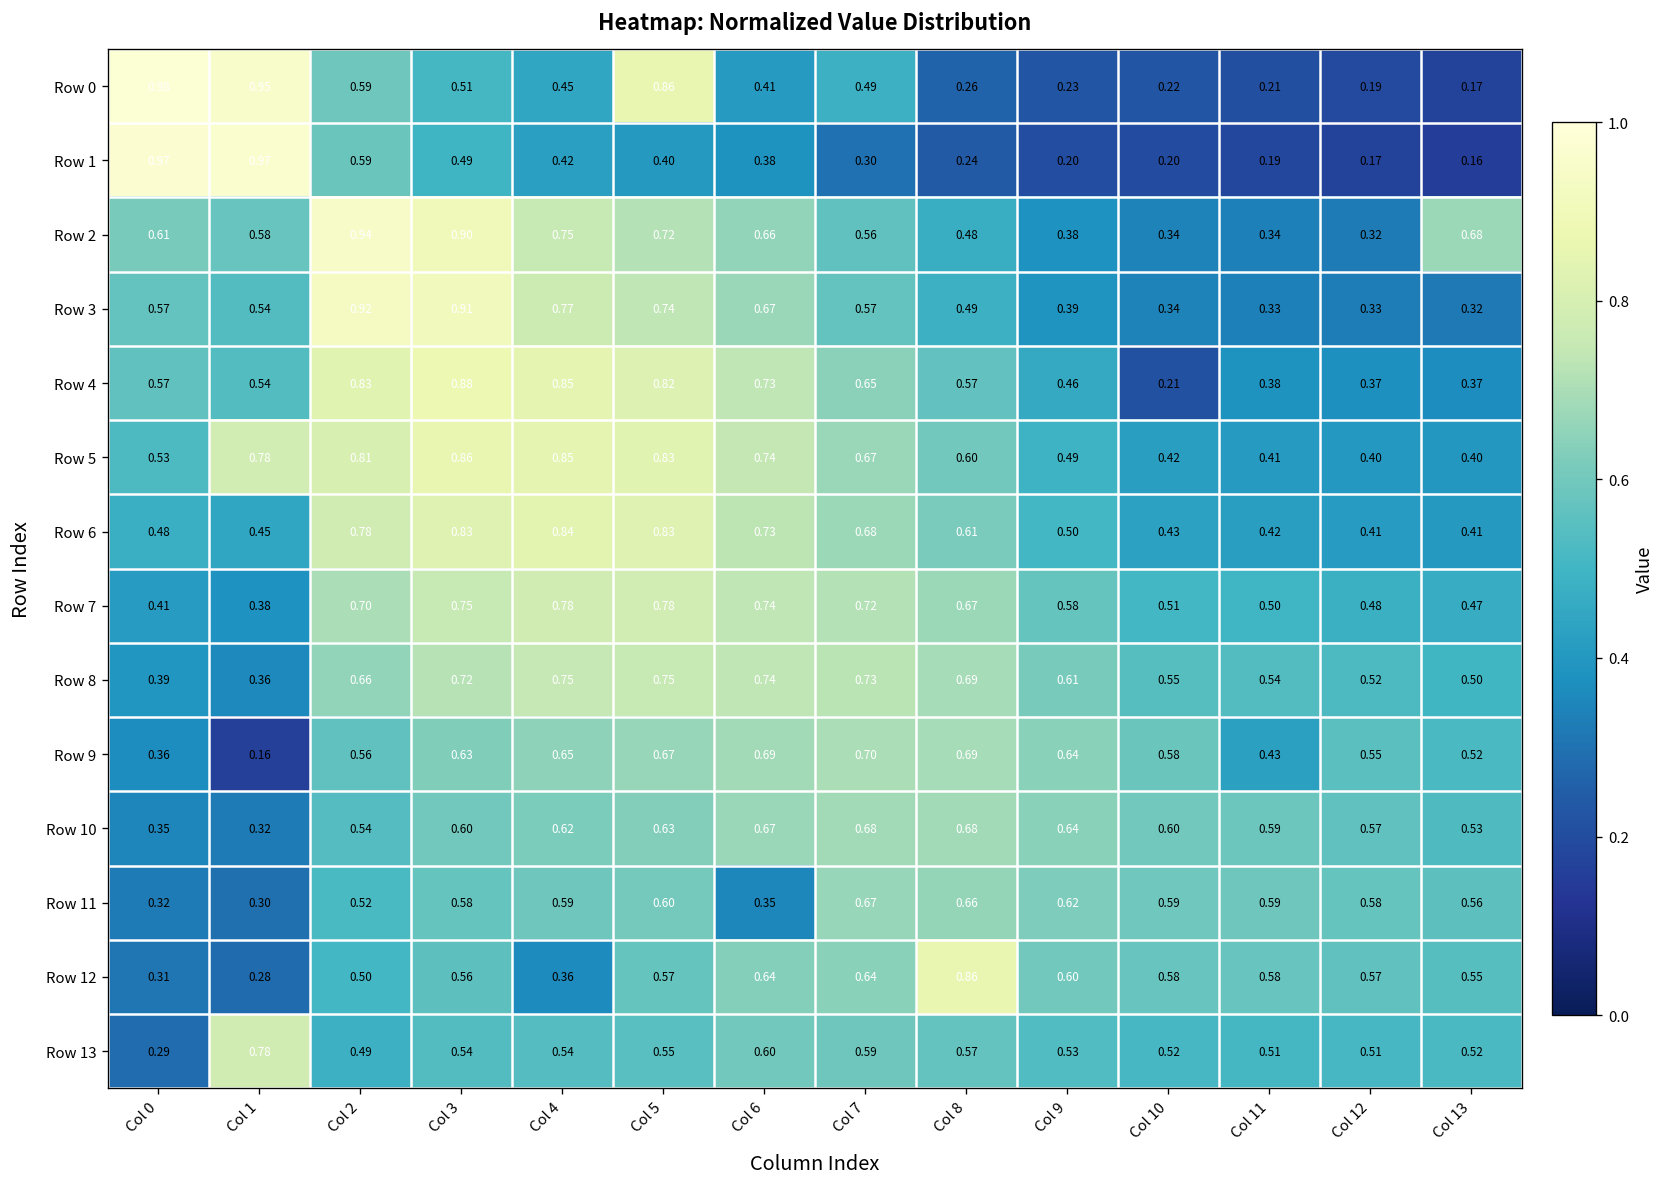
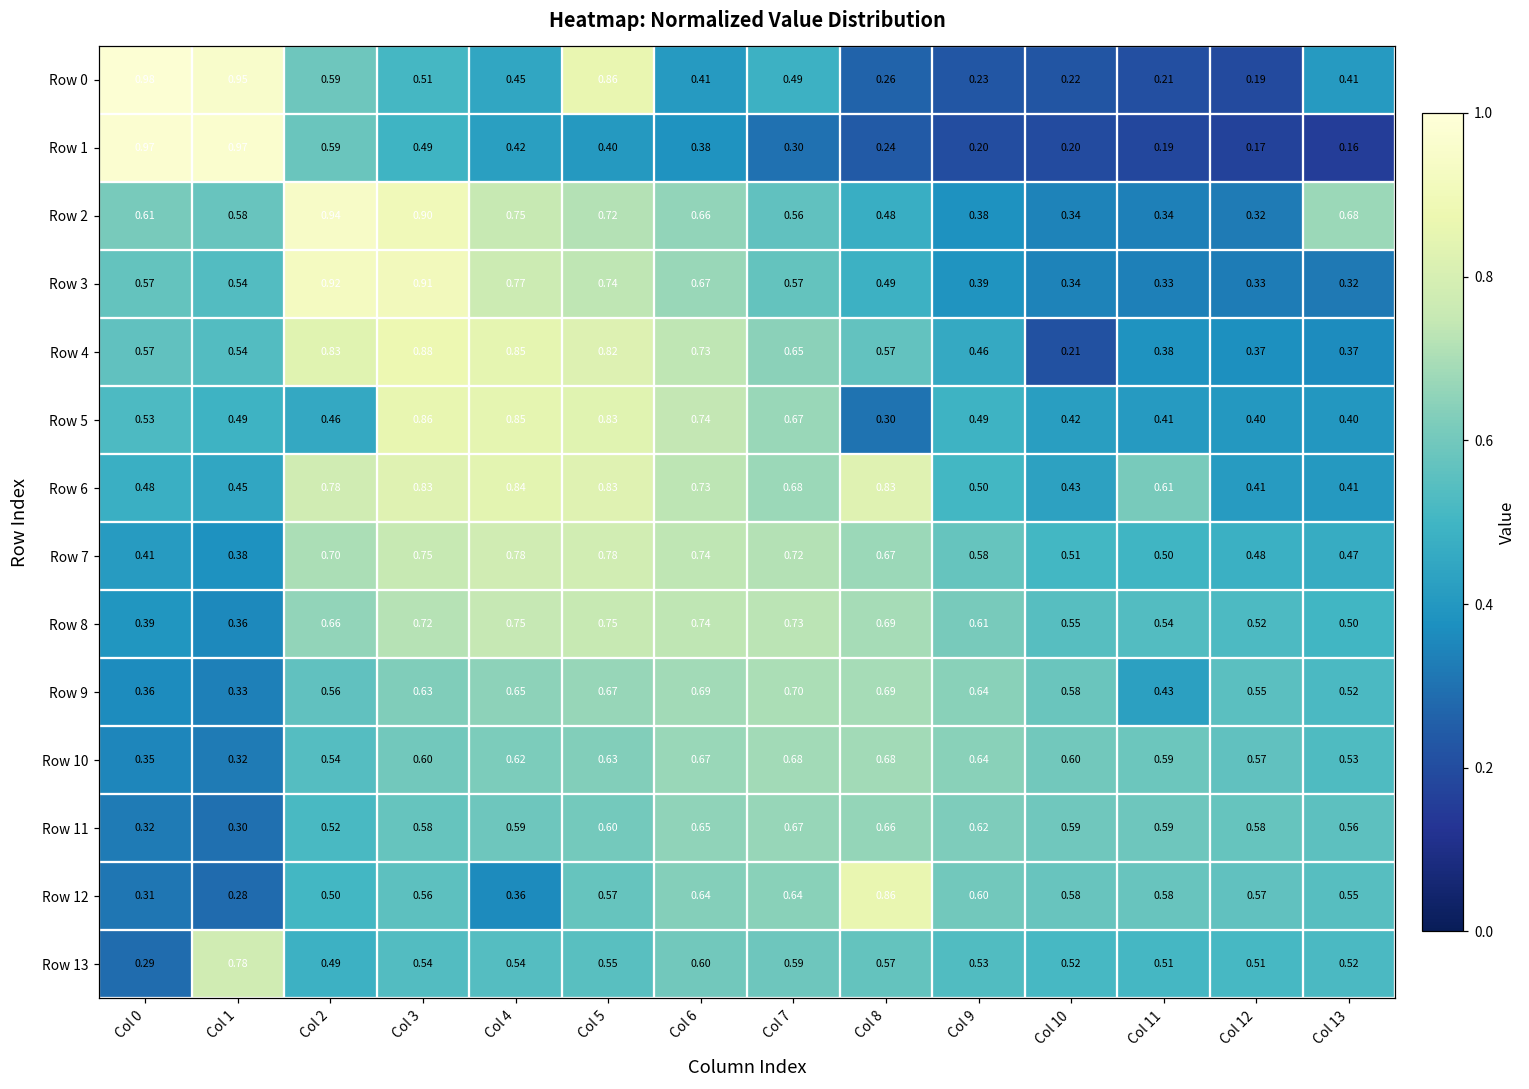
  {
    "Row 0": {
      "Col 1": 0.95,
      "Col 2": 0.59,
      "Col 3": 0.51,
      "Col 4": 0.45,
      "Col 5": 0.86,
      "Col 6": 0.41,
      "Col 7": 0.49,
      "Col 8": 0.26,
      "Col 9": 0.23,
      "Col 10": 0.22,
      "Col 11": 0.21,
      "Col 12": 0.19,
-     "Col 13": 0.17
+     "Col 13": 0.41
    },
    "Row 1": {
      "Col 1": 0.97,
      "Col 2": 0.59,
      "Col 3": 0.49,
      "Col 4": 0.42,
      "Col 5": 0.40,
      "Col 6": 0.38,
      "Col 7": 0.30,
      "Col 8": 0.24,
      "Col 9": 0.20,
      "Col 10": 0.20,
      "Col 11": 0.19,
      "Col 12": 0.17,
      "Col 13": 0.16
    },
    "Row 2": {
      "Col 0": 0.61,
      "Col 1": 0.58,
      "Col 2": 0.94,
      "Col 3": 0.90,
      "Col 4": 0.75,
      "Col 5": 0.72,
      "Col 6": 0.66,
      "Col 7": 0.56,
      "Col 8": 0.48,
      "Col 9": 0.38,
      "Col 10": 0.34,
      "Col 11": 0.34,
      "Col 12": 0.32,
      "Col 13": 0.68
    },
    "Row 3": {
      "Col 0": 0.57,
      "Col 1": 0.54,
      "Col 2": 0.92,
      "Col 3": 0.91,
      "Col 4": 0.77,
      "Col 5": 0.74,
      "Col 6": 0.67,
      "Col 7": 0.57,
      "Col 8": 0.49,
      "Col 9": 0.39,
      "Col 10": 0.34,
      "Col 11": 0.33,
      "Col 12": 0.33,
      "Col 13": 0.32
    },
    "Row 4": {
      "Col 0": 0.57,
      "Col 1": 0.54,
      "Col 2": 0.83,
      "Col 3": 0.88,
      "Col 4": 0.85,
      "Col 5": 0.82,
      "Col 6": 0.73,
      "Col 7": 0.65,
      "Col 8": 0.57,
      "Col 9": 0.46,
      "Col 10": 0.21,
      "Col 11": 0.38,
      "Col 12": 0.37,
      "Col 13": 0.37
    },
    "Row 5": {
      "Col 0": 0.53,
-     "Col 1": 0.78,
-     "Col 2": 0.81,
+     "Col 1": 0.49,
+     "Col 2": 0.46,
      "Col 3": 0.86,
      "Col 4": 0.85,
      "Col 5": 0.83,
      "Col 6": 0.74,
      "Col 7": 0.67,
-     "Col 8": 0.60,
+     "Col 8": 0.30,
      "Col 9": 0.49,
      "Col 10": 0.42,
      "Col 11": 0.41,
      "Col 12": 0.40,
      "Col 13": 0.40
    },
    "Row 6": {
      "Col 0": 0.48,
      "Col 1": 0.45,
      "Col 2": 0.78,
      "Col 3": 0.83,
      "Col 4": 0.84,
      "Col 5": 0.83,
      "Col 6": 0.73,
      "Col 7": 0.68,
-     "Col 8": 0.61,
+     "Col 8": 0.83,
      "Col 9": 0.50,
      "Col 10": 0.43,
-     "Col 11": 0.42,
+     "Col 11": 0.61,
      "Col 12": 0.41,
      "Col 13": 0.41
    },
    "Row 7": {
      "Col 0": 0.41,
      "Col 1": 0.38,
      "Col 2": 0.70,
      "Col 3": 0.75,
      "Col 4": 0.78,
      "Col 5": 0.78,
      "Col 6": 0.74,
      "Col 7": 0.72,
      "Col 8": 0.67,
      "Col 9": 0.58,
      "Col 10": 0.51,
      "Col 11": 0.50,
      "Col 12": 0.48,
      "Col 13": 0.47
    },
    "Row 8": {
      "Col 0": 0.39,
      "Col 1": 0.36,
      "Col 2": 0.66,
      "Col 3": 0.72,
      "Col 4": 0.75,
      "Col 5": 0.75,
      "Col 6": 0.74,
      "Col 7": 0.73,
      "Col 8": 0.69,
      "Col 9": 0.61,
      "Col 10": 0.55,
      "Col 11": 0.54,
      "Col 12": 0.52,
      "Col 13": 0.50
    },
    "Row 9": {
      "Col 0": 0.36,
-     "Col 1": 0.16,
+     "Col 1": 0.33,
      "Col 2": 0.56,
      "Col 3": 0.63,
      "Col 4": 0.65,
      "Col 5": 0.67,
      "Col 6": 0.69,
      "Col 7": 0.70,
      "Col 8": 0.69,
      "Col 9": 0.64,
      "Col 10": 0.58,
      "Col 11": 0.43,
      "Col 12": 0.55,
      "Col 13": 0.52
    },
    "Row 10": {
      "Col 0": 0.35,
      "Col 1": 0.32,
      "Col 2": 0.54,
      "Col 3": 0.60,
      "Col 4": 0.62,
      "Col 5": 0.63,
      "Col 6": 0.67,
      "Col 7": 0.68,
      "Col 8": 0.68,
      "Col 9": 0.64,
      "Col 10": 0.60,
      "Col 11": 0.59,
      "Col 12": 0.57,
      "Col 13": 0.53
    },
    "Row 11": {
      "Col 0": 0.32,
      "Col 1": 0.30,
      "Col 2": 0.52,
      "Col 3": 0.58,
      "Col 4": 0.59,
      "Col 5": 0.60,
-     "Col 6": 0.35,
+     "Col 6": 0.65,
      "Col 7": 0.67,
      "Col 8": 0.66,
      "Col 9": 0.62,
      "Col 10": 0.59,
      "Col 11": 0.59,
      "Col 12": 0.58,
      "Col 13": 0.56
    },
    "Row 12": {
      "Col 0": 0.31,
      "Col 1": 0.28,
      "Col 2": 0.50,
      "Col 3": 0.56,
      "Col 4": 0.36,
      "Col 5": 0.57,
      "Col 6": 0.64,
      "Col 7": 0.64,
      "Col 8": 0.86,
      "Col 9": 0.60,
      "Col 10": 0.58,
      "Col 11": 0.58,
      "Col 12": 0.57,
      "Col 13": 0.55
    },
    "Row 13": {
      "Col 0": 0.29,
      "Col 1": 0.78,
      "Col 2": 0.49,
      "Col 3": 0.54,
      "Col 4": 0.54,
      "Col 5": 0.55,
      "Col 6": 0.60,
      "Col 7": 0.59,
      "Col 8": 0.57,
      "Col 9": 0.53,
      "Col 10": 0.52,
      "Col 11": 0.51,
      "Col 12": 0.51,
      "Col 13": 0.52
    }
  }
